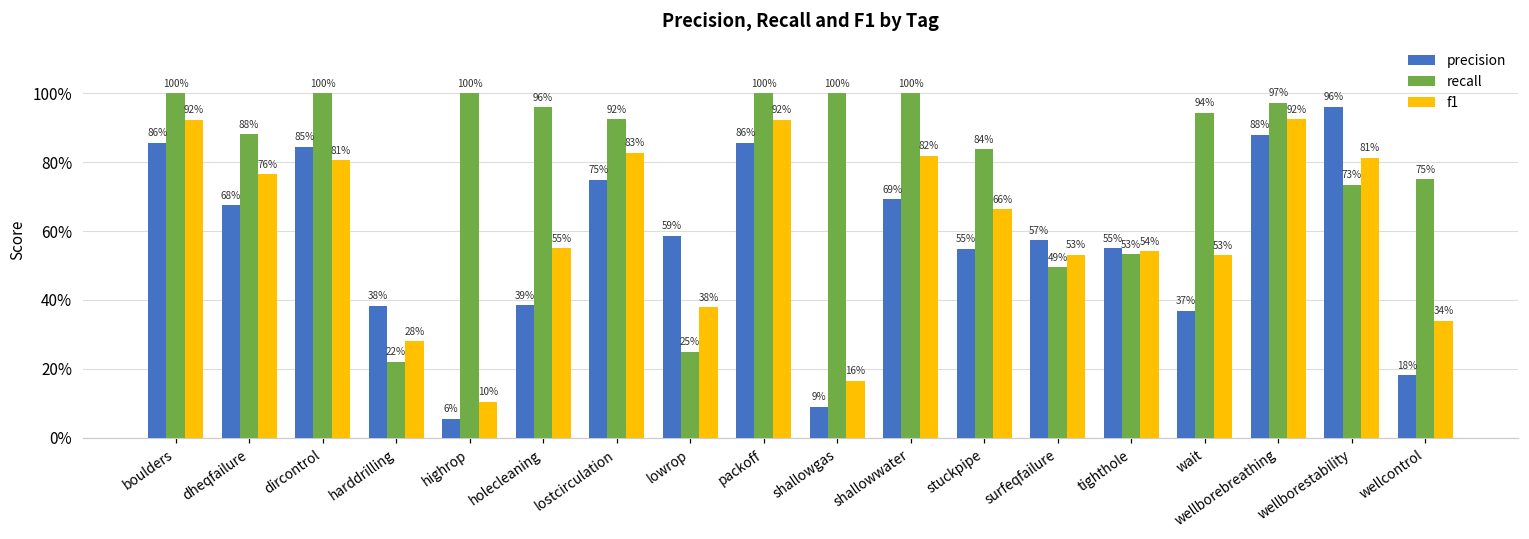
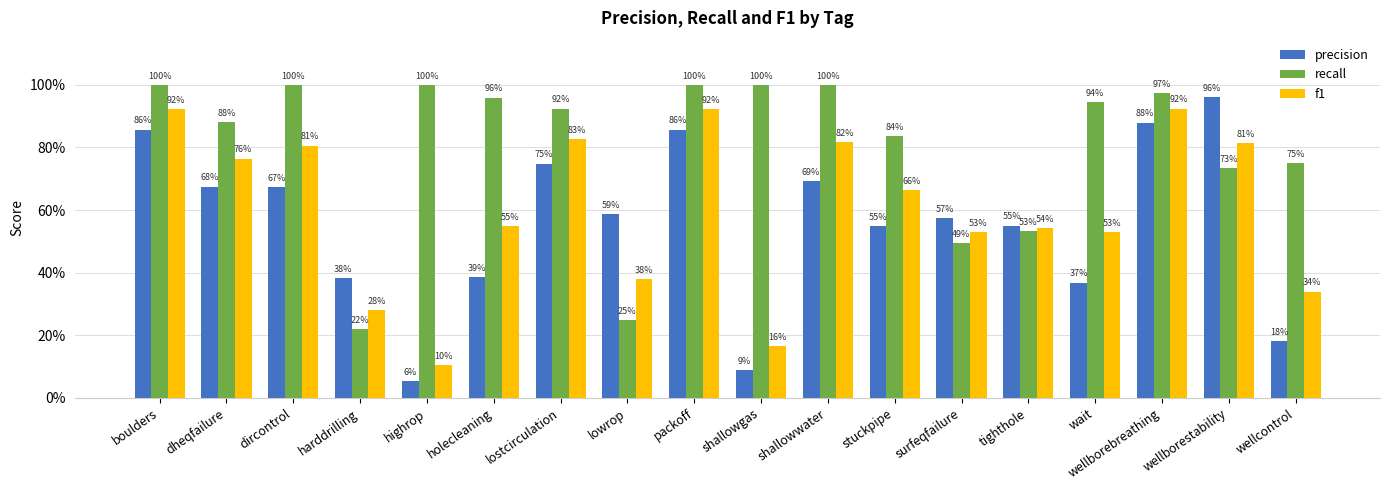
  {
    "precision": {
      "boulders": "86%",
      "dheqfailure": "68%",
-     "dircontrol": "85%",
+     "dircontrol": "67%",
      "harddrilling": "38%",
      "highrop": "6%",
      "holecleaning": "39%",
      "lostcirculation": "75%",
      "lowrop": "59%",
      "packoff": "86%",
      "shallowgas": "9%",
      "shallowwater": "69%",
      "stuckpipe": "55%",
      "surfeqfailure": "57%",
      "tighthole": "55%",
      "wait": "37%",
      "wellborebreathing": "88%",
      "wellborestability": "96%",
      "wellcontrol": "18%"
    },
    "recall": {
      "boulders": "100%",
      "dheqfailure": "88%",
      "dircontrol": "100%",
      "harddrilling": "22%",
      "highrop": "100%",
      "holecleaning": "96%",
      "lostcirculation": "92%",
      "lowrop": "25%",
      "packoff": "100%",
      "shallowgas": "100%",
      "shallowwater": "100%",
      "stuckpipe": "84%",
      "surfeqfailure": "49%",
      "tighthole": "53%",
      "wait": "94%",
      "wellborebreathing": "97%",
      "wellborestability": "73%",
      "wellcontrol": "75%"
    },
    "f1": {
      "boulders": "92%",
      "dheqfailure": "76%",
      "dircontrol": "81%",
      "harddrilling": "28%",
      "highrop": "10%",
      "holecleaning": "55%",
      "lostcirculation": "83%",
      "lowrop": "38%",
      "packoff": "92%",
      "shallowgas": "16%",
      "shallowwater": "82%",
      "stuckpipe": "66%",
      "surfeqfailure": "53%",
      "tighthole": "54%",
      "wait": "53%",
      "wellborebreathing": "92%",
      "wellborestability": "81%",
      "wellcontrol": "34%"
    }
  }
